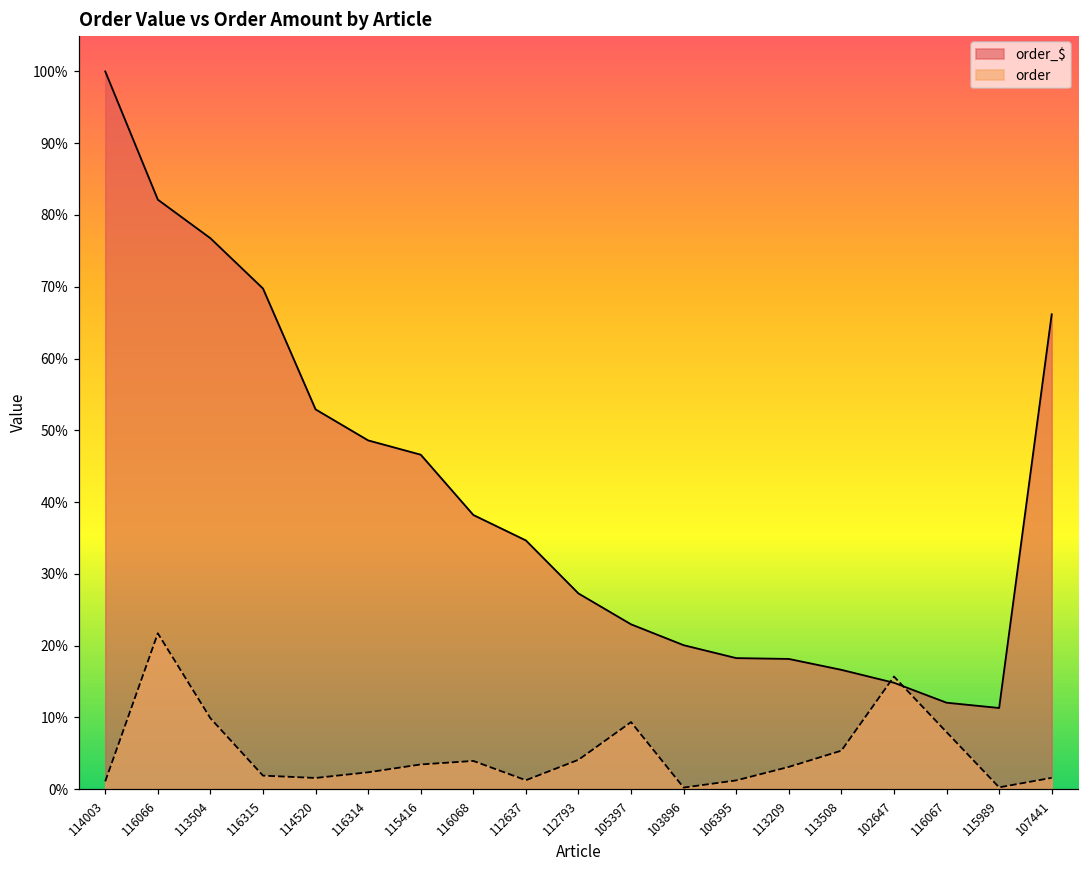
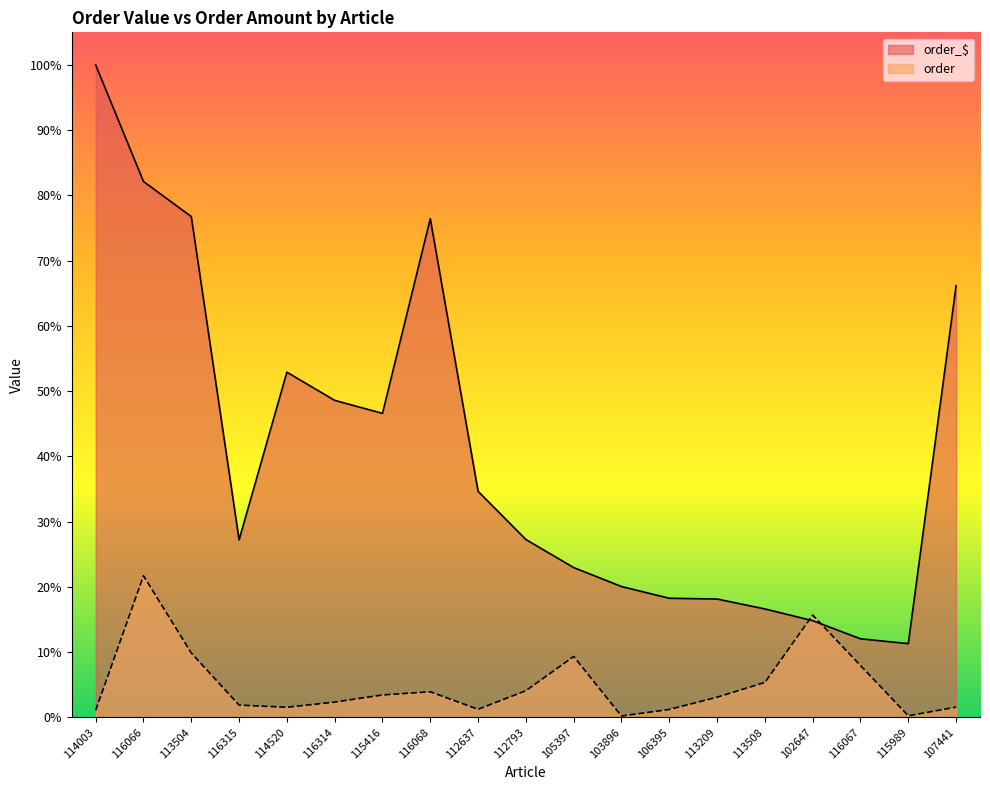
  {
    "order_$": {
      "114003": "100%",
      "116066": "82%",
      "113504": "77%",
-     "116315": "70%",
+     "116315": "27%",
      "114520": "53%",
      "116314": "49%",
      "115416": "47%",
-     "116068": "38%",
+     "116068": "76%",
      "112637": "35%",
      "112793": "27%",
      "105397": "23%",
      "103896": "20%",
      "106395": "18%",
      "113209": "18%",
      "113508": "17%",
      "102647": "15%",
      "116067": "12%",
      "115989": "11%",
      "107441": "66%"
    },
    "order": {
      "114003": "1%",
      "116066": "22%",
      "113504": "10%",
      "116315": "2%",
      "114520": "2%",
      "116314": "2%",
      "115416": "3%",
      "116068": "4%",
      "112637": "1%",
      "112793": "4%",
      "105397": "9%",
      "103896": "0%",
      "106395": "1%",
      "113209": "3%",
      "113508": "5%",
      "102647": "16%",
      "116067": "8%",
      "115989": "0%",
      "107441": "2%"
    }
  }
